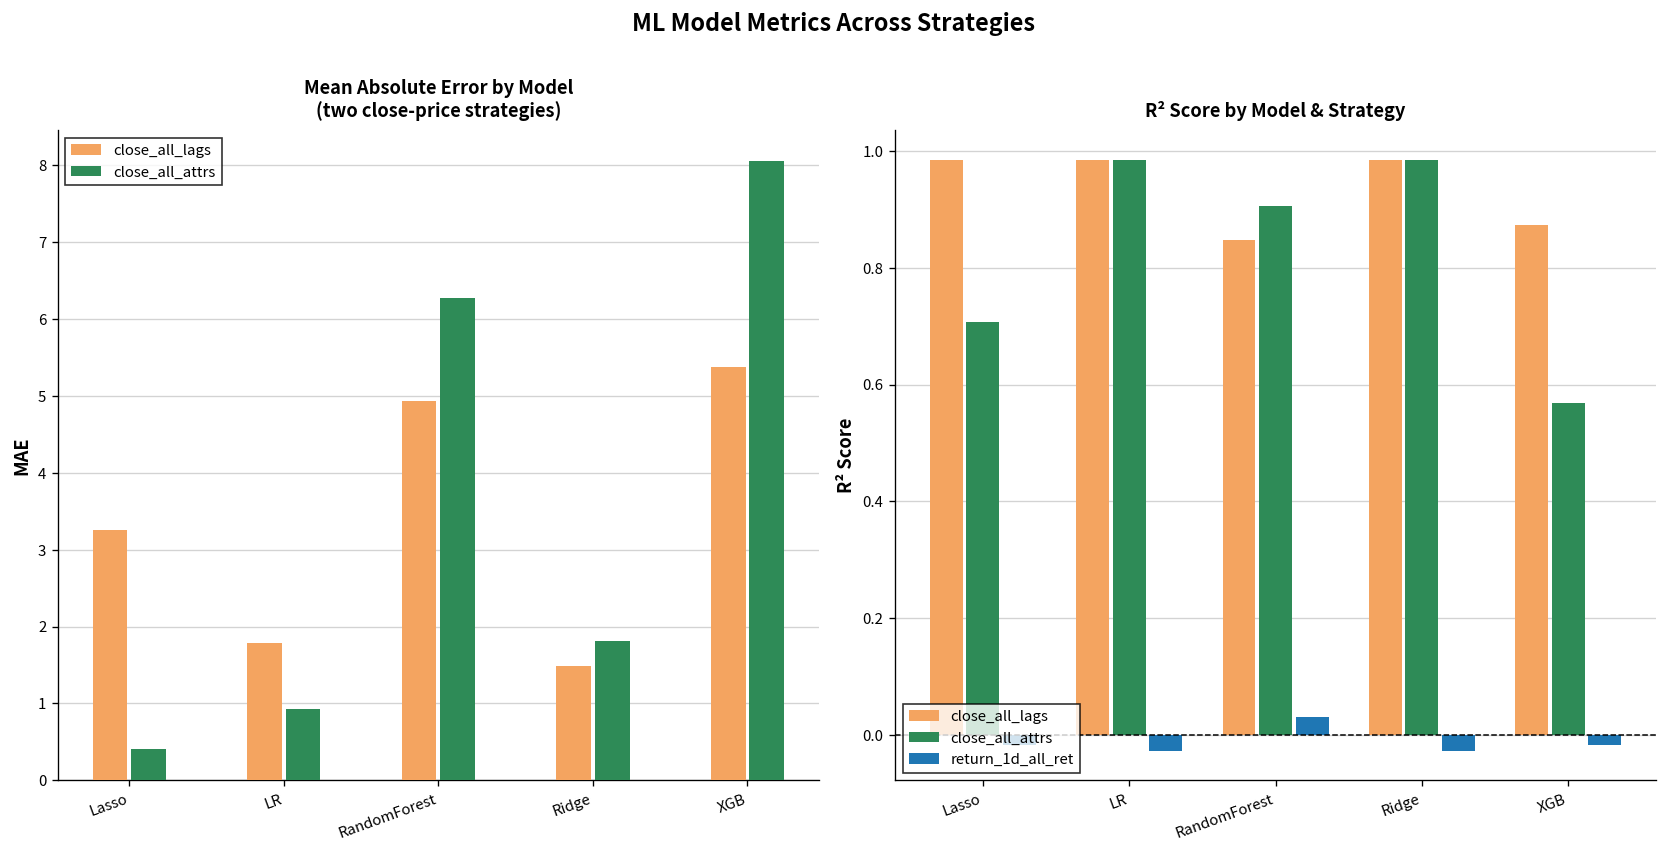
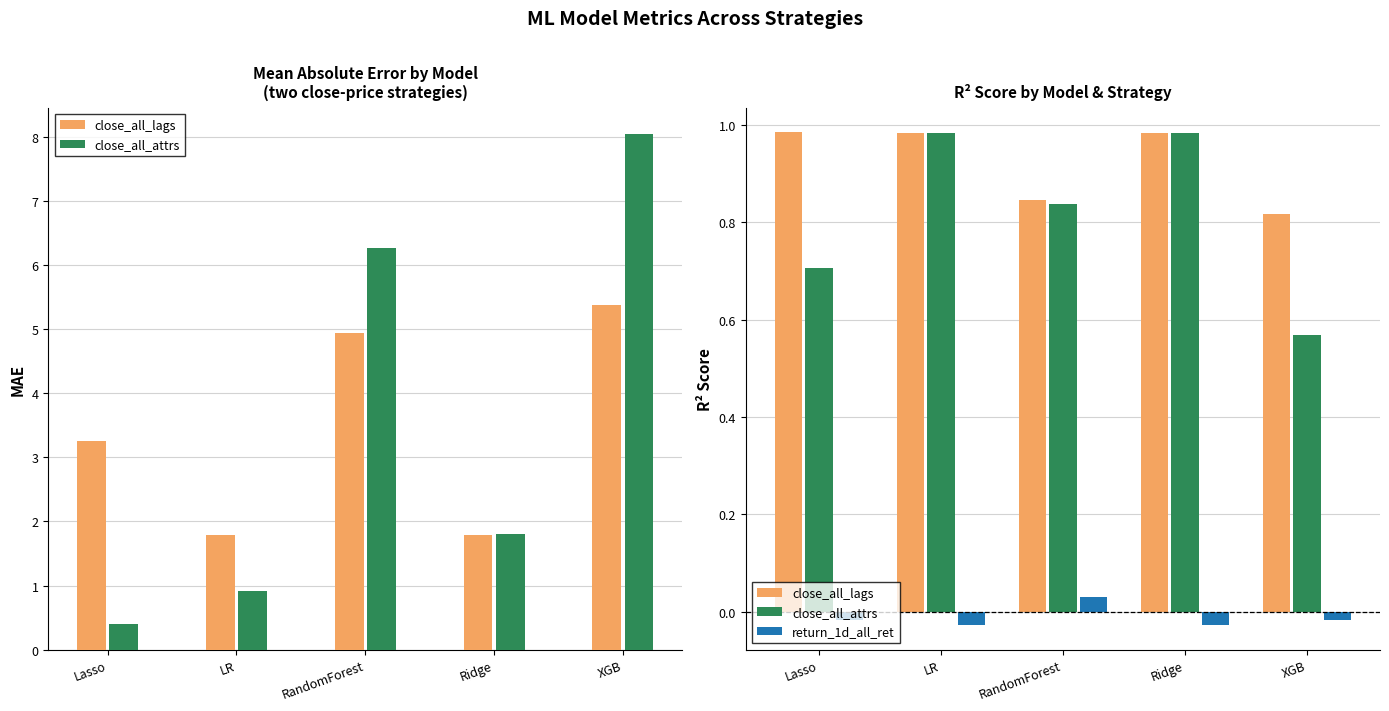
  {
    "Mean Absolute Error by Model (two close-price strategies)": {
      "close_all_lags": {
        "Lasso": 3.3,
        "LR": 1.8,
        "RandomForest": 4.9,
-       "Ridge": 1.5,
+       "Ridge": 1.8,
        "XGB": 5.4
      },
      "close_all_attrs": {
        "Lasso": 0.4,
        "LR": 0.9,
        "RandomForest": 6.3,
        "Ridge": 1.8,
        "XGB": 8.1
      }
    },
    "R² Score by Model & Strategy": {
      "close_all_lags": {
        "Lasso": 0.99,
        "LR": 0.98,
        "RandomForest": 0.85,
        "Ridge": 0.98,
-       "XGB": 0.87
+       "XGB": 0.82
      },
      "close_all_attrs": {
        "Lasso": 0.71,
        "LR": 0.98,
-       "RandomForest": 0.91,
+       "RandomForest": 0.84,
        "Ridge": 0.98,
        "XGB": 0.57
      },
      "return_1d_all_ret": {
        "LR": -0.03,
        "RandomForest": 0.03,
        "Ridge": -0.03,
        "XGB": -0.02
      }
    }
  }
